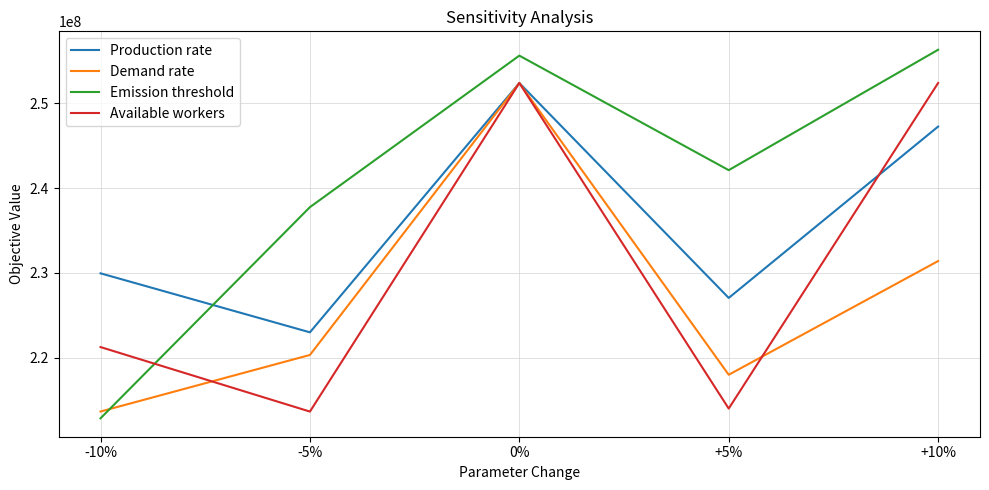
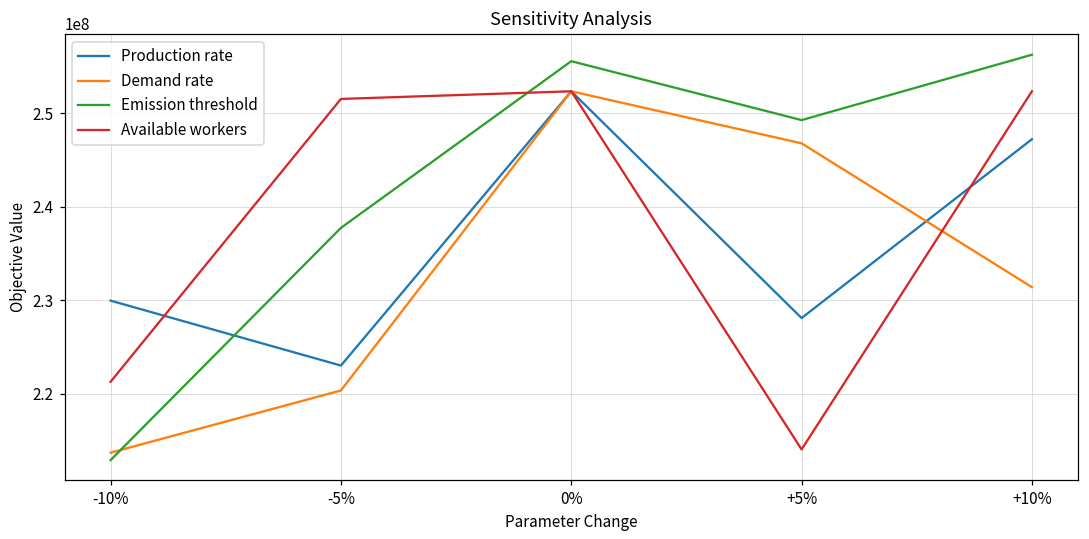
  {
    "Production rate": {
      "-10%": 230000000,
      "-5%": 223000000,
-     "+5%": 227000000,
+     "+5%": 228000000,
      "+10%": 247000000
    },
    "Demand rate": {
      "-10%": 214000000,
      "-5%": 220000000,
-     "+5%": 218000000,
+     "+5%": 247000000,
      "+10%": 231000000
    },
    "Emission threshold": {
      "-10%": 213000000,
      "-5%": 238000000,
      "0%": 256000000,
-     "+5%": 242000000,
+     "+5%": 249000000,
      "+10%": 256000000
    },
    "Available workers": {
      "-10%": 221000000,
-     "-5%": 214000000,
+     "-5%": 252000000,
      "+5%": 214000000,
      "+10%": 252000000
    }
  }
